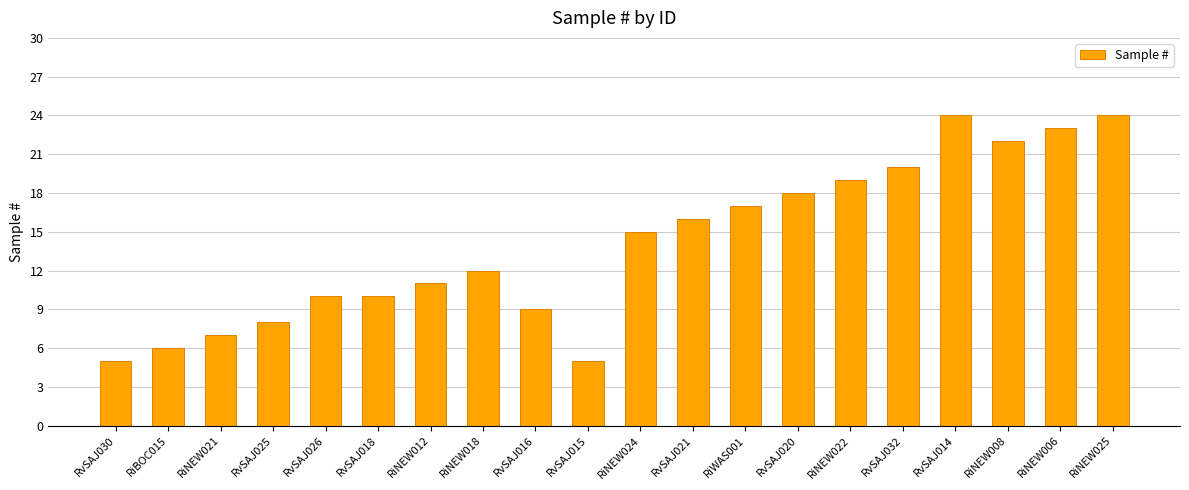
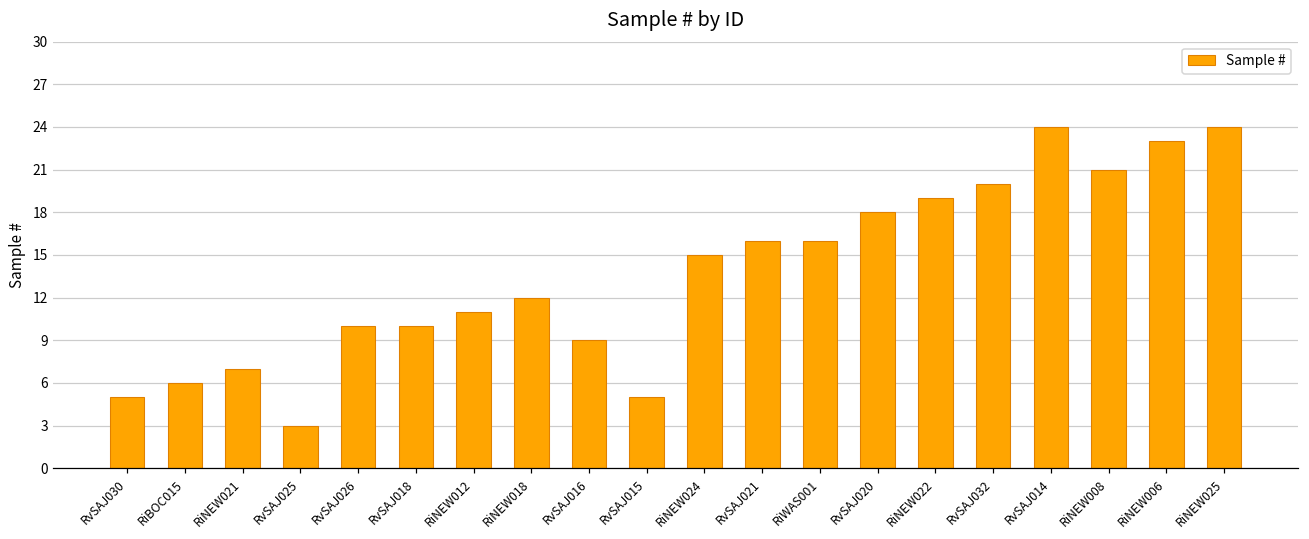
  {
    "RvSAJ030": 5,
    "RiBOC015": 6,
    "RiNEW021": 7,
-   "RvSAJ025": 8,
+   "RvSAJ025": 3,
    "RvSAJ026": 10,
    "RvSAJ018": 10,
    "RiNEW012": 11,
    "RiNEW018": 12,
    "RvSAJ016": 9,
    "RvSAJ015": 5,
    "RiNEW024": 15,
    "RvSAJ021": 16,
-   "RiWAS001": 17,
+   "RiWAS001": 16,
    "RvSAJ020": 18,
    "RiNEW022": 19,
    "RvSAJ032": 20,
    "RvSAJ014": 24,
-   "RiNEW008": 22,
+   "RiNEW008": 21,
    "RiNEW006": 23,
    "RiNEW025": 24
  }
